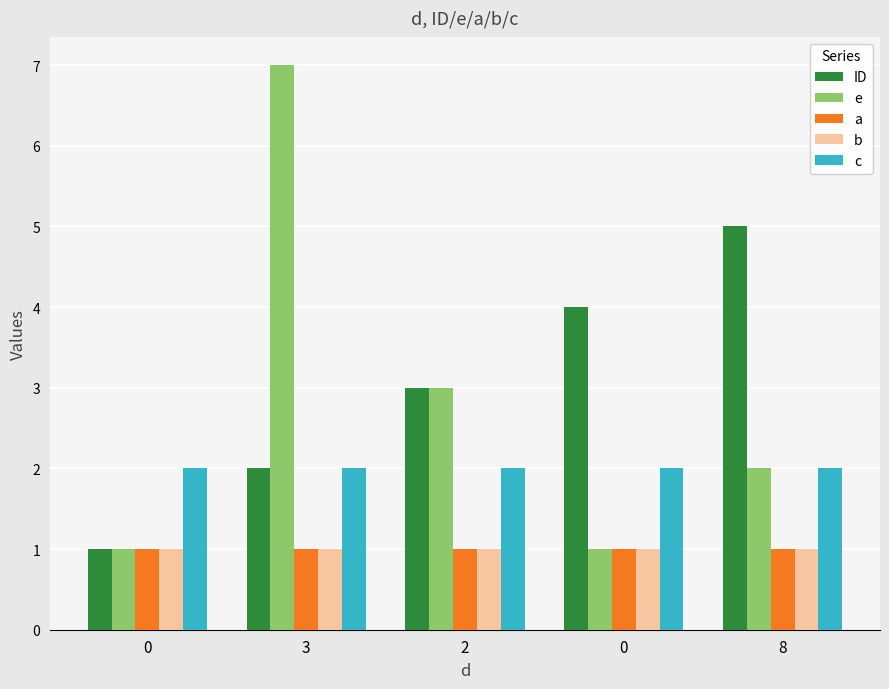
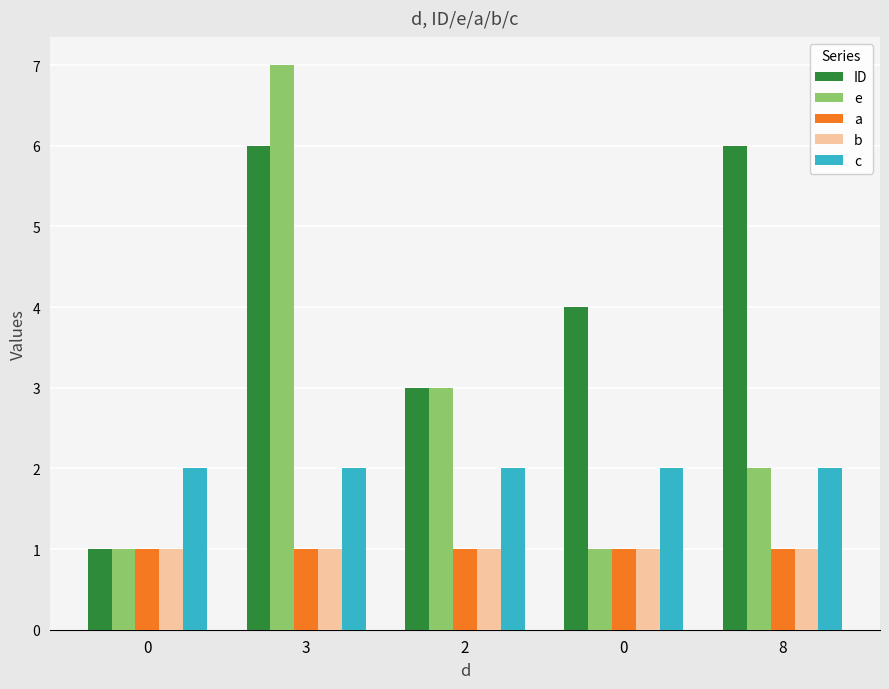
  {
    "ID": {
-     "3": 2,
+     "3": 6,
      "2": 3,
-     "8": 5
+     "8": 6
    },
    "e": {
      "3": 7,
      "2": 3,
      "8": 2
    },
    "a": {
      "3": 1,
      "2": 1,
      "8": 1
    },
    "b": {
      "3": 1,
      "2": 1,
      "8": 1
    },
    "c": {
      "3": 2,
      "2": 2,
      "8": 2
    }
  }
